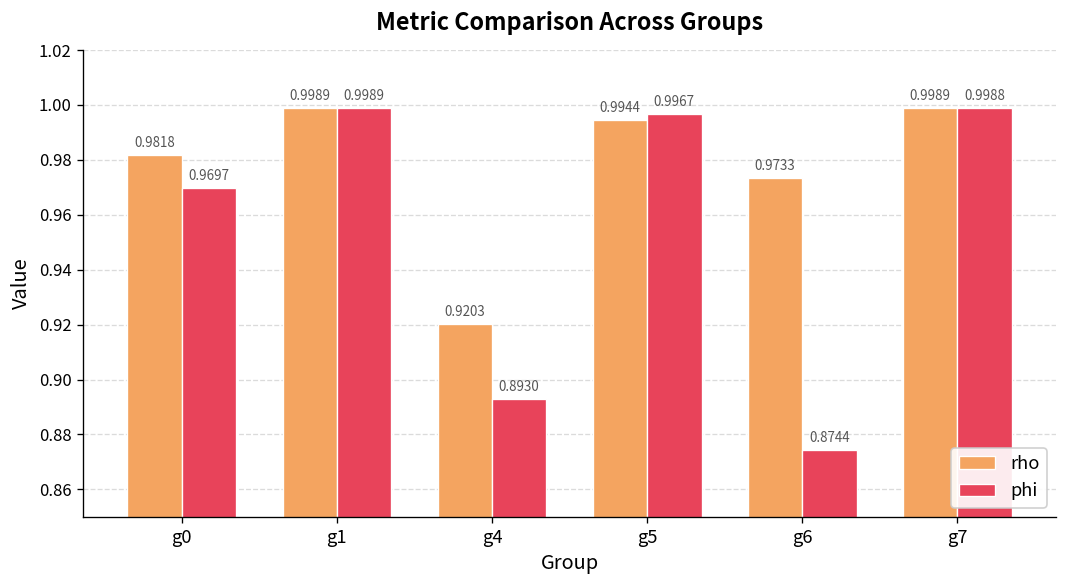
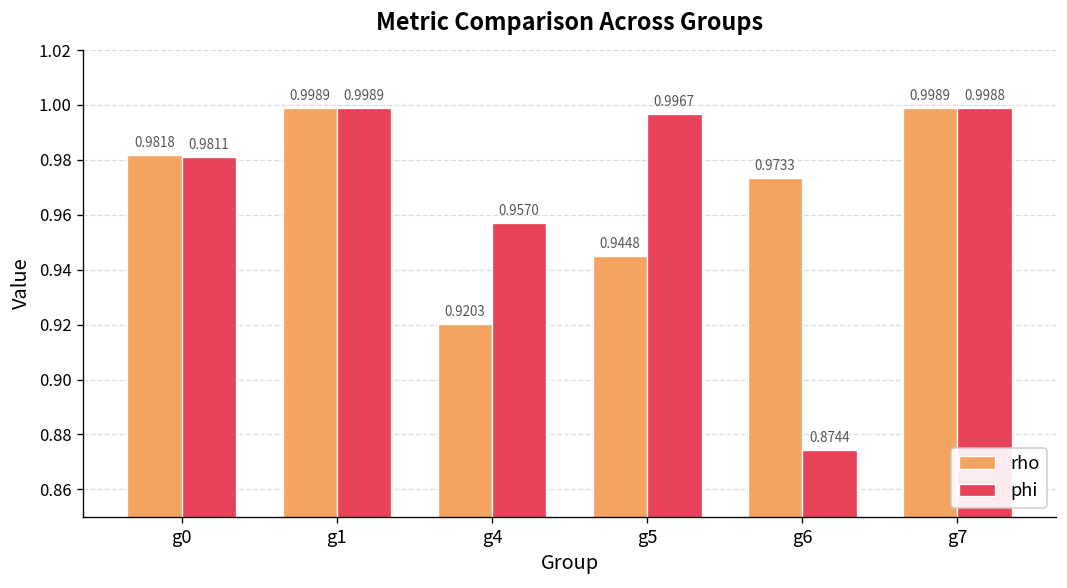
  {
    "rho": {
      "g0": 0.9818,
      "g1": 0.9989,
      "g4": 0.9203,
-     "g5": 0.9944,
+     "g5": 0.9448,
      "g6": 0.9733,
      "g7": 0.9989
    },
    "phi": {
-     "g0": 0.9697,
+     "g0": 0.9811,
      "g1": 0.9989,
-     "g4": 0.8930,
+     "g4": 0.9570,
      "g5": 0.9967,
      "g6": 0.8744,
      "g7": 0.9988
    }
  }
